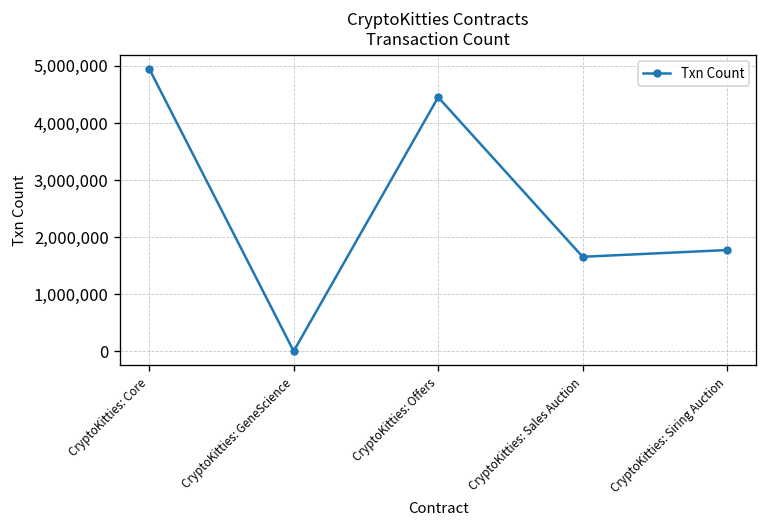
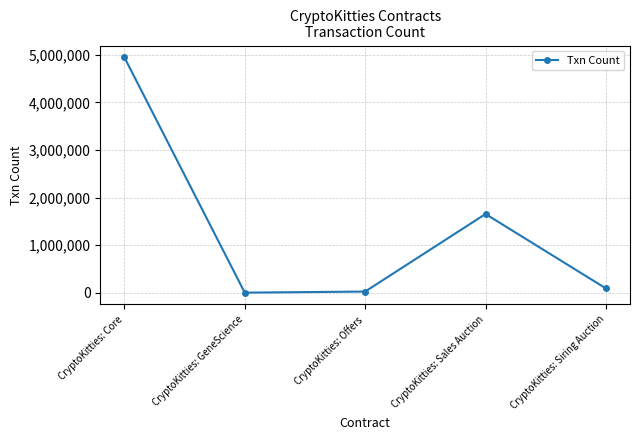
  {
    "CryptoKitties: Core": "5,000,000",
    "CryptoKitties: GeneScience": "0",
-   "CryptoKitties: Offers": "4,500,000",
+   "CryptoKitties: Offers": "0",
    "CryptoKitties: Sales Auction": "1,700,000",
-   "CryptoKitties: Siring Auction": "1,800,000"
+   "CryptoKitties: Siring Auction": "100,000"
  }
